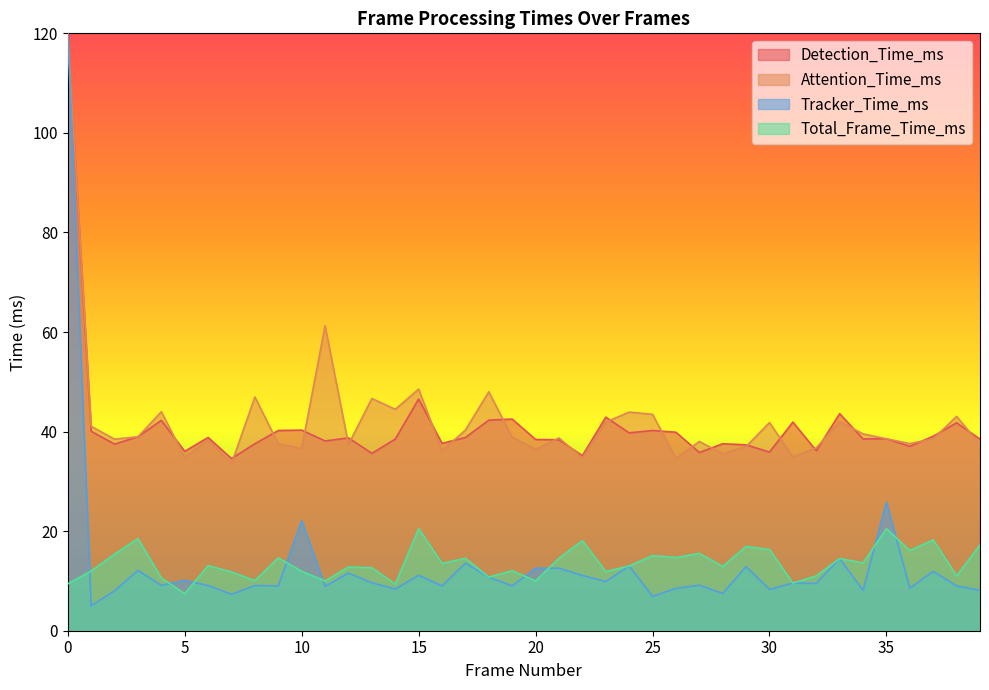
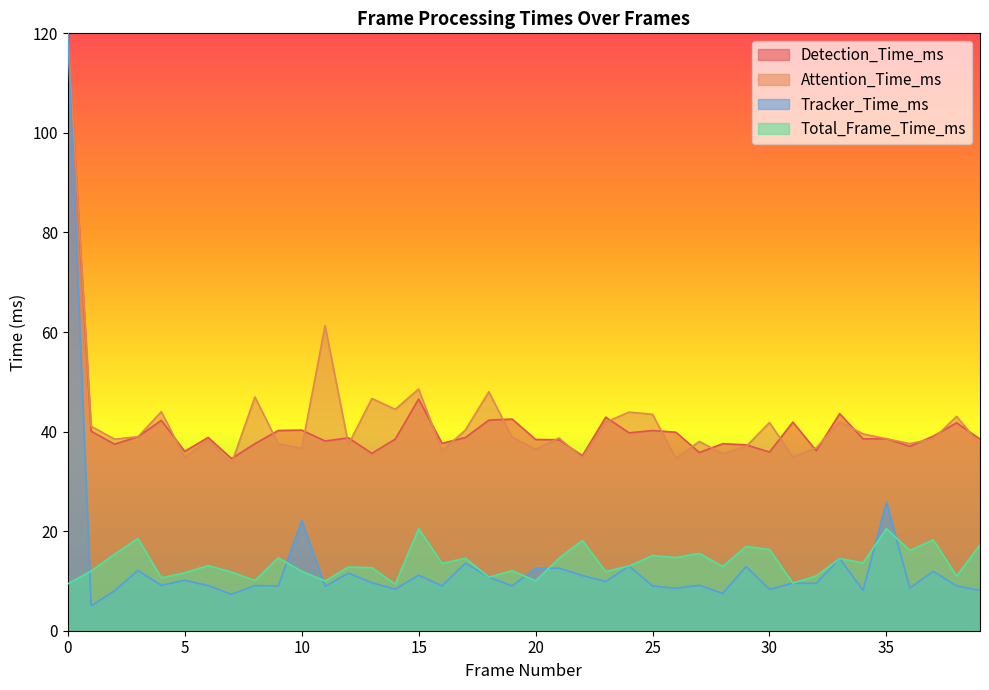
  {
    "Tracker_Time_ms": {
      "5": 10,
      "10": 22,
      "15": 11,
      "20": 13,
-     "25": 7,
+     "25": 9,
      "30": 8,
      "35": 26
    },
    "Total_Frame_Time_ms": {
      "0": 9,
-     "5": 7,
+     "5": 12,
      "10": 12,
      "15": 21,
      "20": 10,
      "25": 15,
      "30": 16,
      "35": 20
    }
  }
